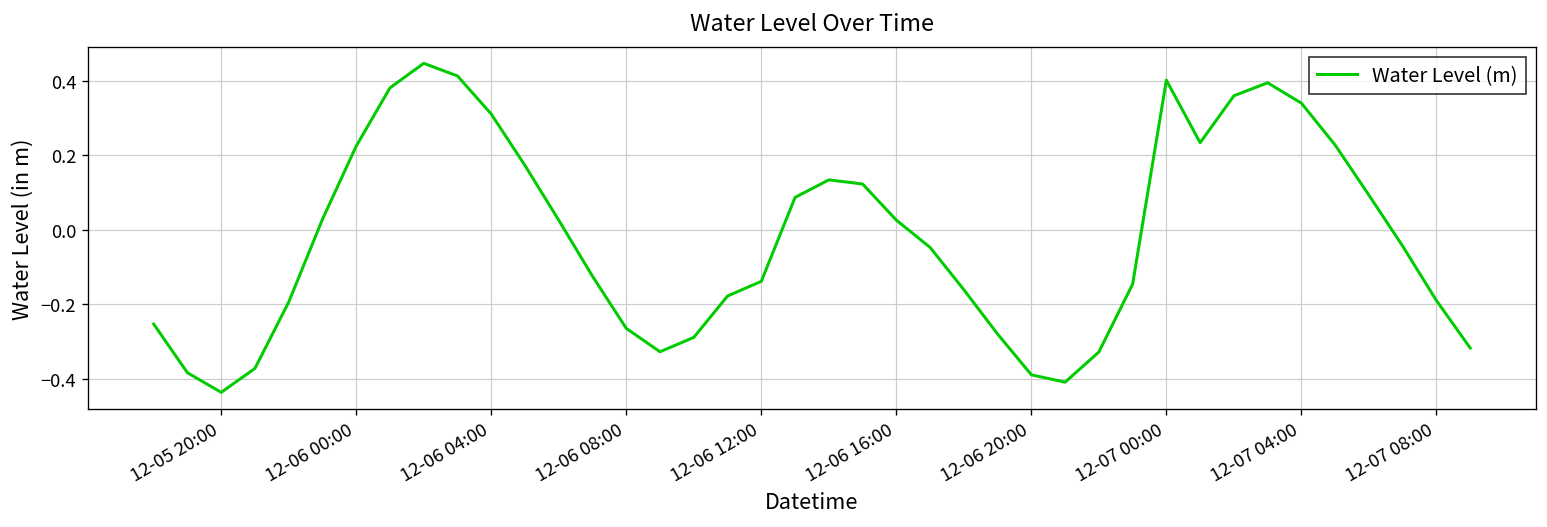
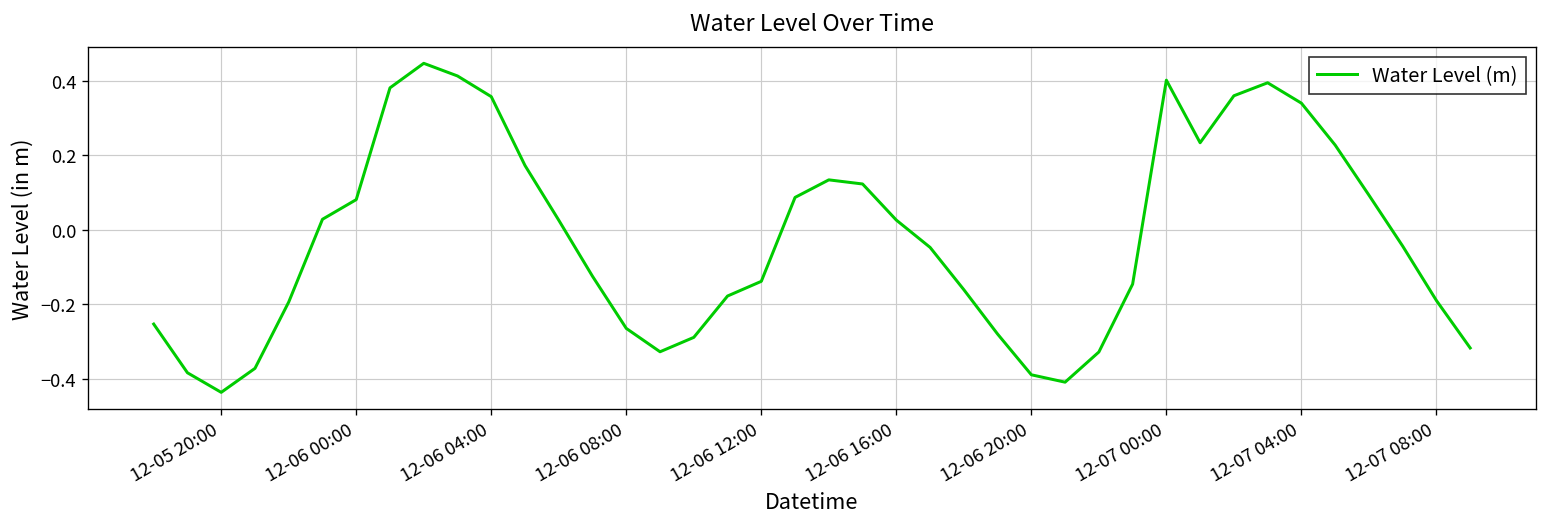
  {
    "12-05 20:00": -0.44,
-   "12-06 00:00": 0.22,
-   "12-06 04:00": 0.31,
+   "12-06 00:00": 0.08,
+   "12-06 04:00": 0.36,
    "12-06 08:00": -0.26,
    "12-06 12:00": -0.14,
    "12-06 16:00": 0.03,
    "12-06 20:00": -0.39,
    "12-07 00:00": 0.40,
    "12-07 04:00": 0.34,
    "12-07 08:00": -0.19
  }
